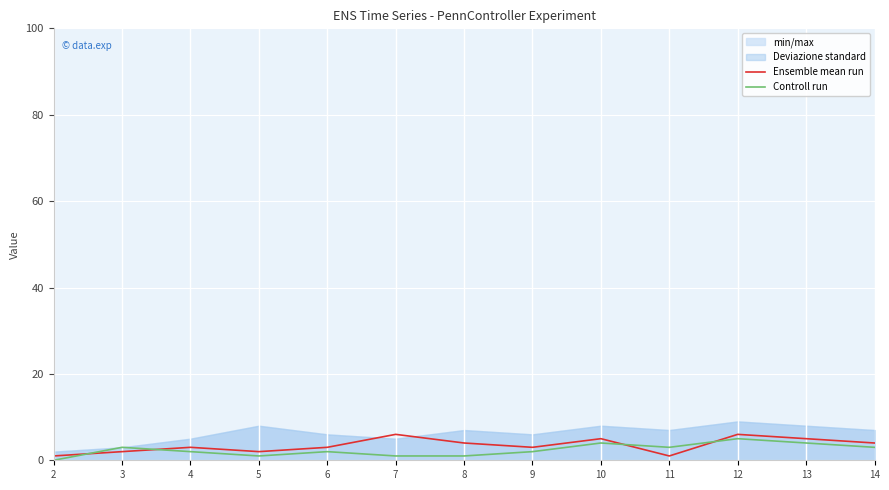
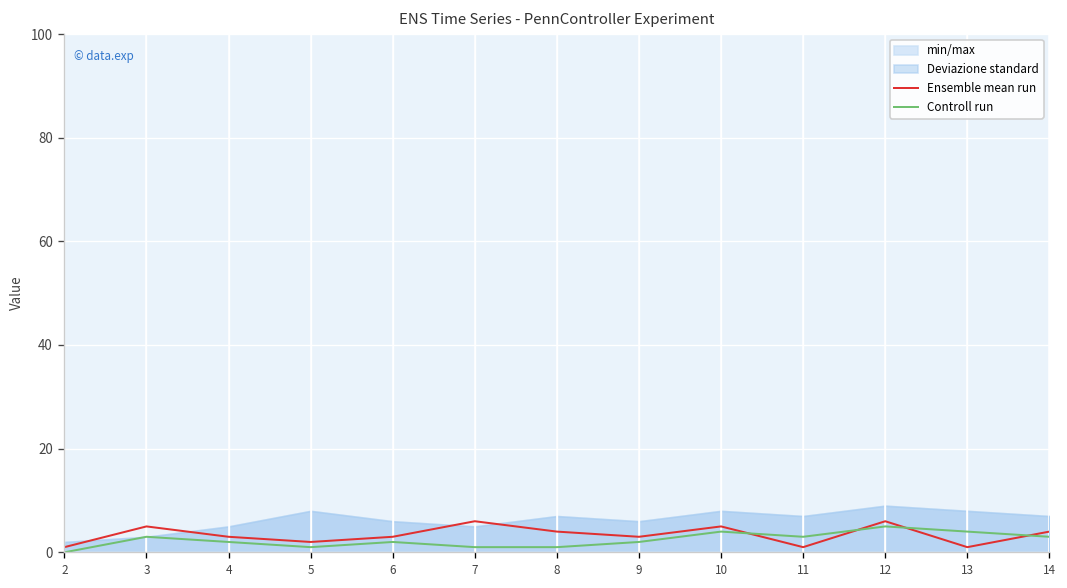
  {
    "Ensemble mean run": {
      "2": 1,
-     "3": 2,
+     "3": 5,
      "4": 3,
      "5": 2,
      "6": 3,
      "7": 6,
      "8": 4,
      "9": 3,
      "10": 5,
      "11": 1,
      "12": 6,
-     "13": 5,
+     "13": 1,
      "14": 4
    },
    "Controll run": {
      "2": 0,
      "4": 2,
      "5": 1,
      "6": 2,
      "7": 1,
      "8": 1,
      "9": 2,
      "10": 4,
      "11": 3,
      "12": 5,
      "13": 4,
      "14": 3
    }
  }
